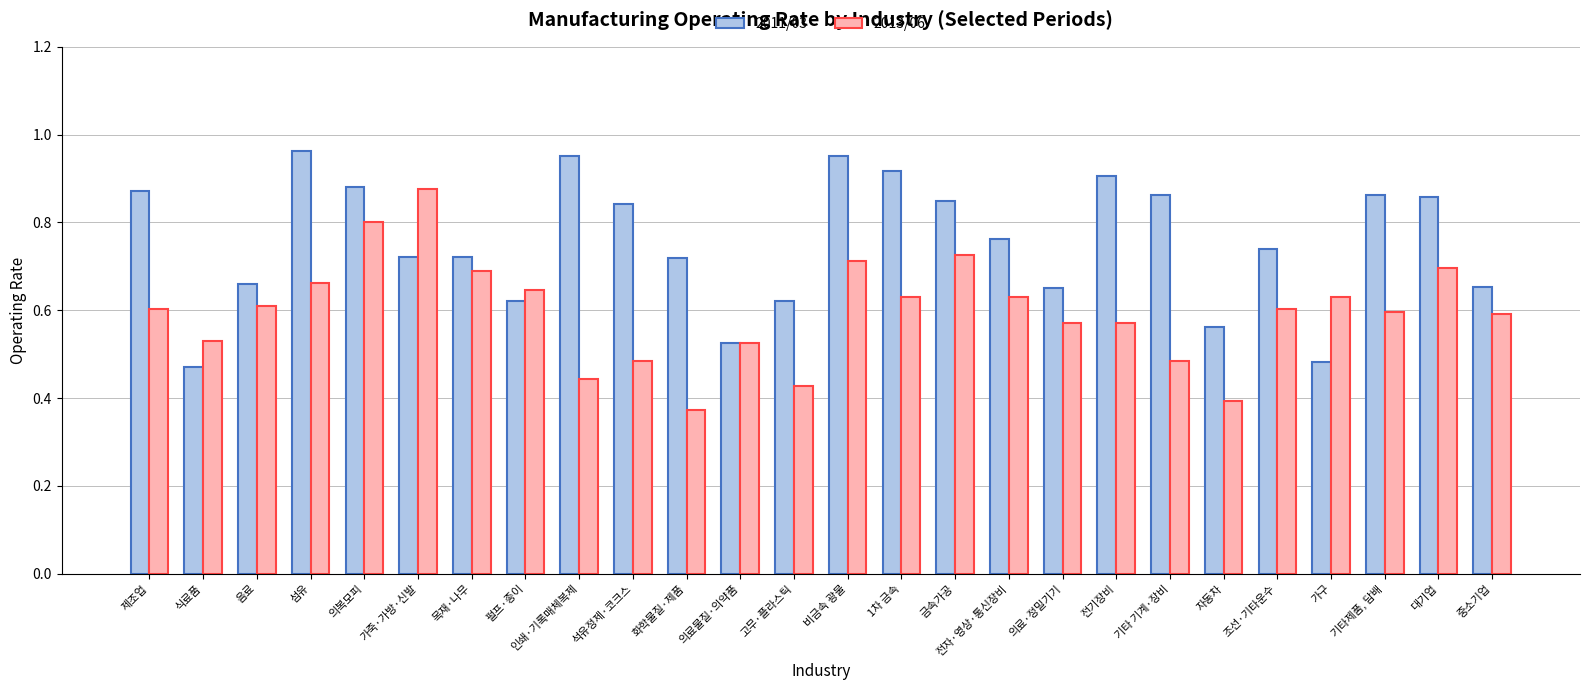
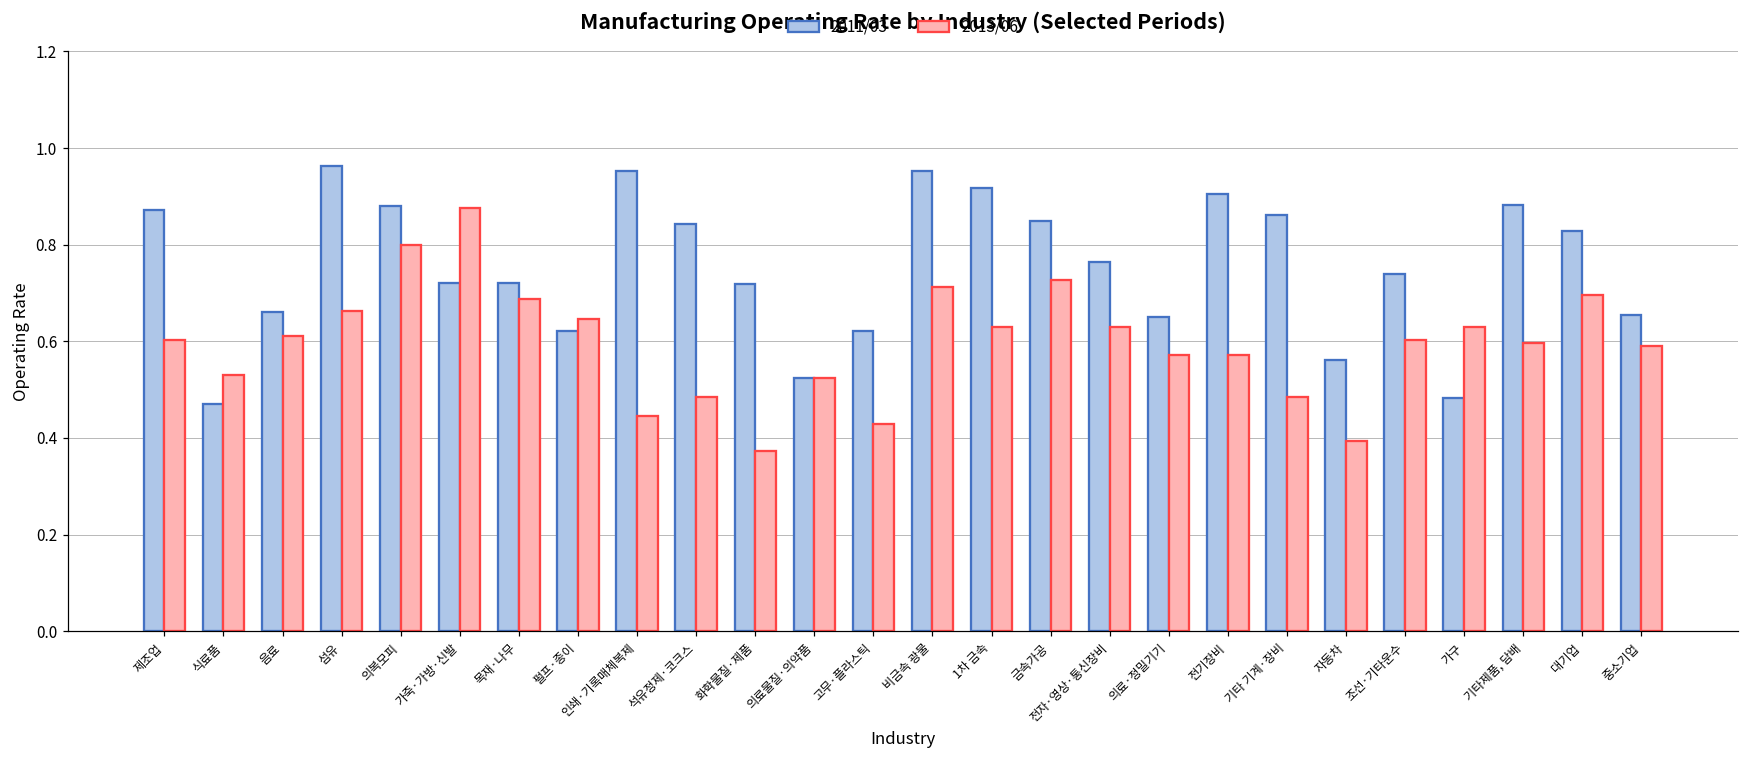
  {
    "2011/03": {
      "제조업": 0.87,
      "식료품": 0.47,
      "음료": 0.66,
      "섬유": 0.96,
      "의복모피": 0.88,
      "가죽·가방·신발": 0.72,
      "목재·나무": 0.72,
      "펄프·종이": 0.62,
      "인쇄·기록매체복제": 0.95,
      "석유정제·코크스": 0.84,
      "화학물질·제품": 0.72,
      "의료물질·의약품": 0.52,
      "고무·플라스틱": 0.62,
      "비금속 광물": 0.95,
      "1차 금속": 0.92,
      "금속가공": 0.85,
      "전자·영상·통신장비": 0.76,
      "의료·정밀기기": 0.65,
      "전기장비": 0.90,
      "기타 기계·장비": 0.86,
      "자동차": 0.56,
      "조선·기타운수": 0.74,
      "가구": 0.48,
-     "기타제품, 담배": 0.86,
-     "대기업": 0.86,
+     "기타제품, 담배": 0.88,
+     "대기업": 0.83,
      "중소기업": 0.65
    },
    "2013/06": {
      "제조업": 0.60,
      "식료품": 0.53,
      "음료": 0.61,
      "섬유": 0.66,
      "의복모피": 0.80,
      "가죽·가방·신발": 0.88,
      "목재·나무": 0.69,
      "펄프·종이": 0.65,
      "인쇄·기록매체복제": 0.44,
      "석유정제·코크스": 0.48,
      "화학물질·제품": 0.37,
      "의료물질·의약품": 0.52,
      "고무·플라스틱": 0.43,
      "비금속 광물": 0.71,
      "1차 금속": 0.63,
      "금속가공": 0.73,
      "전자·영상·통신장비": 0.63,
      "의료·정밀기기": 0.57,
      "전기장비": 0.57,
      "기타 기계·장비": 0.48,
      "자동차": 0.39,
      "조선·기타운수": 0.60,
      "가구": 0.63,
      "기타제품, 담배": 0.60,
      "대기업": 0.70,
      "중소기업": 0.59
    }
  }
